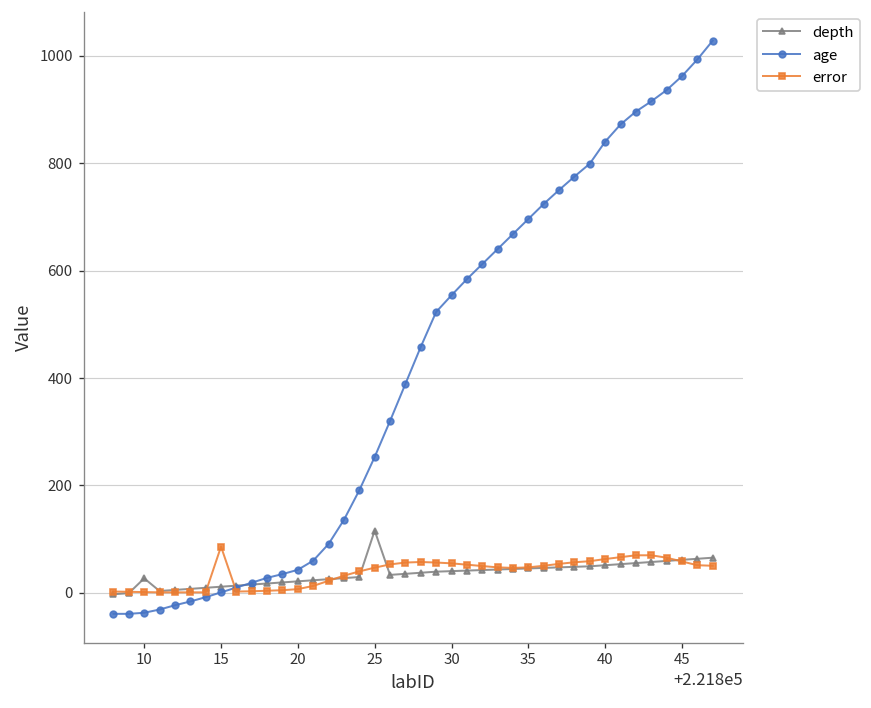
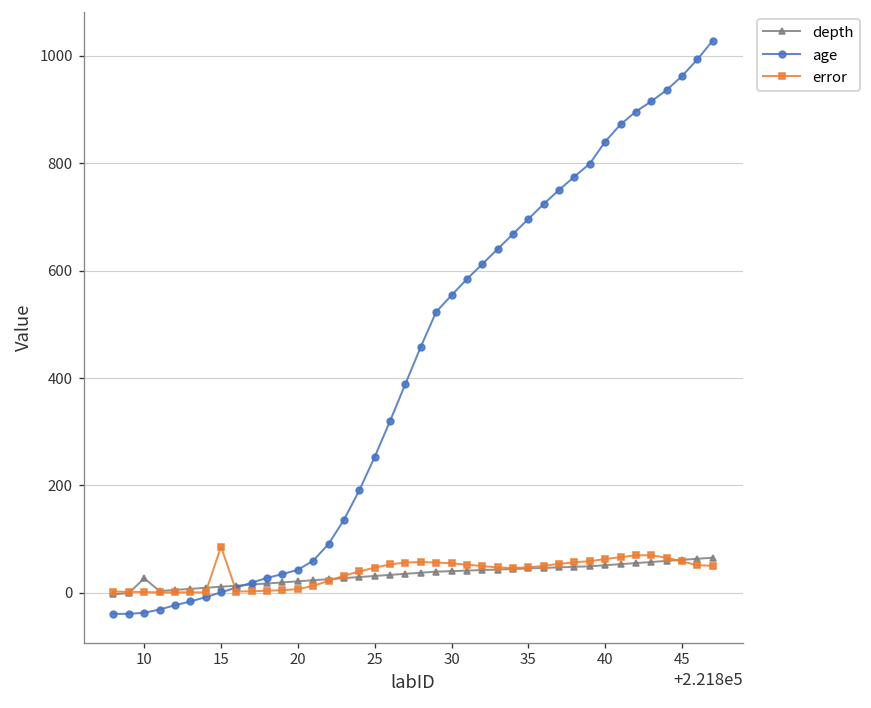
  {
    "depth": {
      "10": 30,
      "15": 10,
      "20": 20,
-     "25": 120,
+     "25": 30,
      "30": 40,
      "40": 50
    },
    "age": {
      "10": -40,
      "15": 0,
      "20": 40,
      "25": 250,
      "30": 550,
      "35": 700,
      "40": 840,
      "45": 960
    },
    "error": {
      "10": 0,
      "15": 90,
      "20": 10,
      "25": 50,
      "30": 60,
      "40": 60
    }
  }
